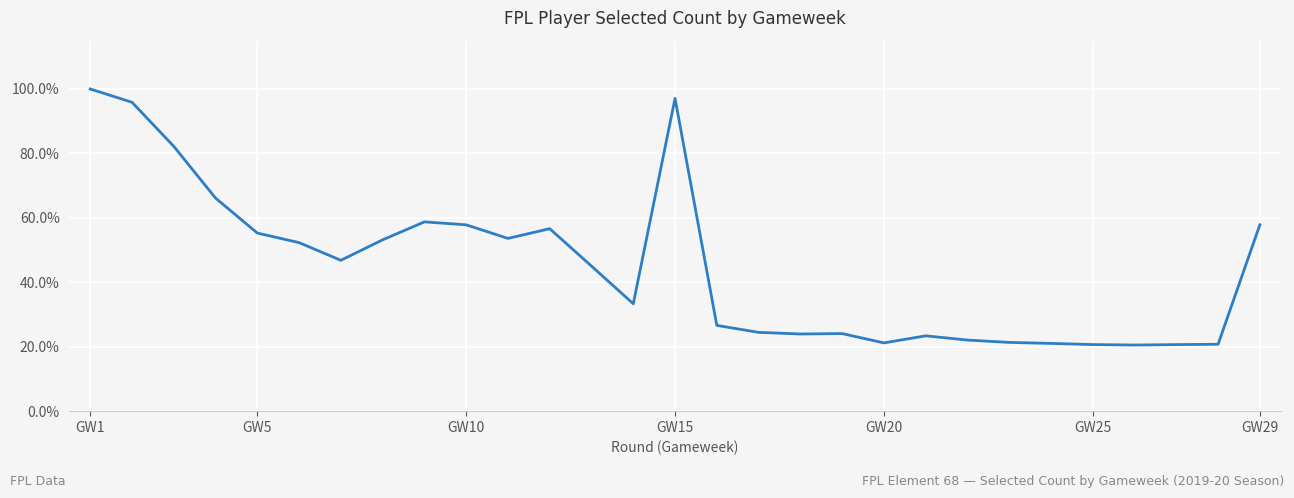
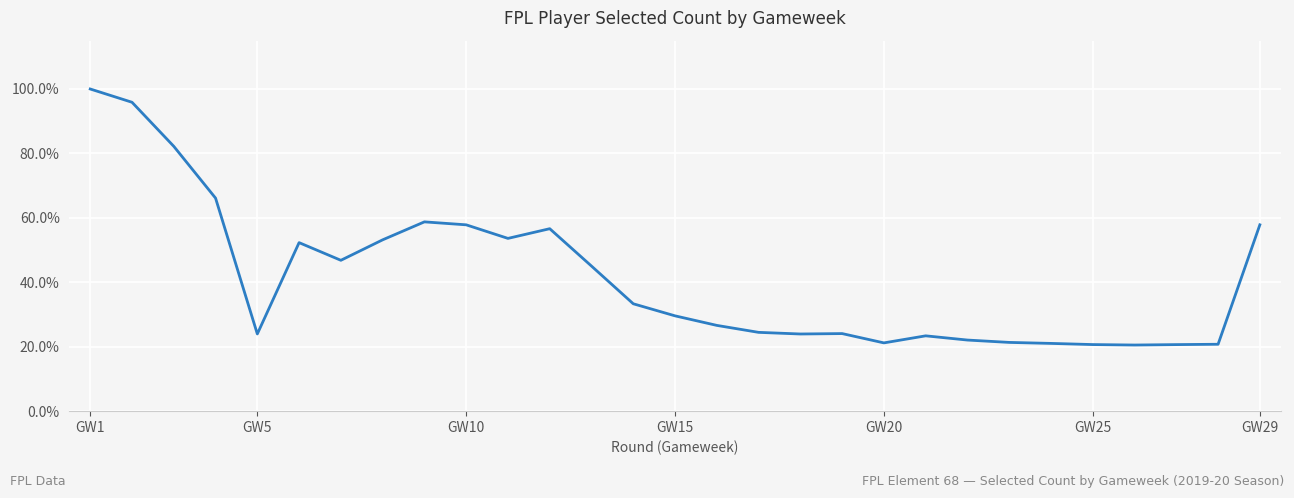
  {
    "GW1": "100%",
-   "GW5": "55%",
+   "GW5": "24%",
    "GW10": "58%",
-   "GW15": "97%",
+   "GW15": "30%",
    "GW20": "21%",
    "GW25": "21%",
    "GW29": "58%"
  }
